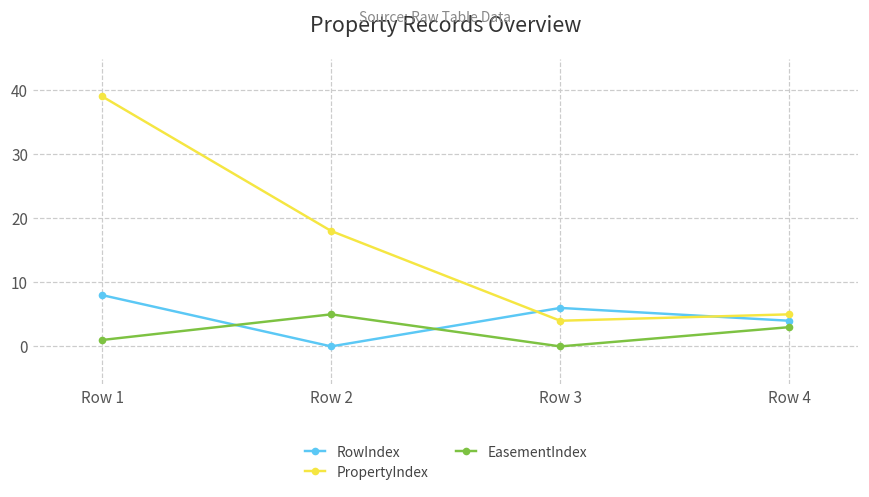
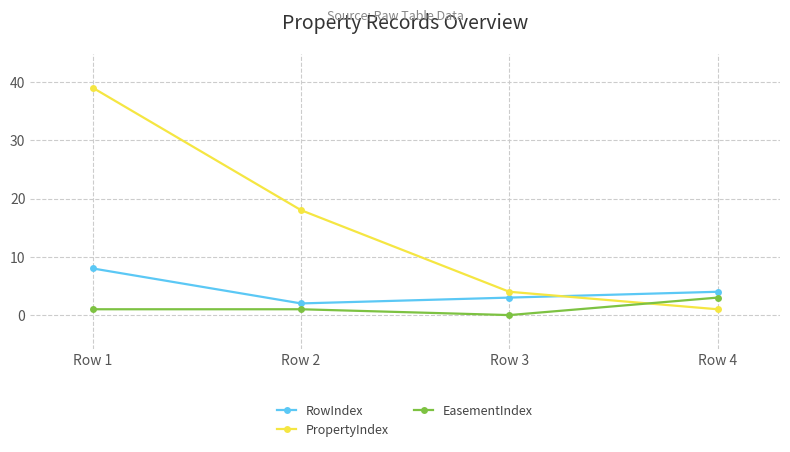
  {
    "RowIndex": {
      "Row 1": 8,
-     "Row 2": 0,
-     "Row 3": 6,
+     "Row 2": 2,
+     "Row 3": 3,
      "Row 4": 4
    },
    "PropertyIndex": {
      "Row 1": 39,
      "Row 2": 18,
      "Row 3": 4,
-     "Row 4": 5
+     "Row 4": 1
    },
    "EasementIndex": {
      "Row 1": 1,
-     "Row 2": 5,
+     "Row 2": 1,
      "Row 3": 0,
      "Row 4": 3
    }
  }
